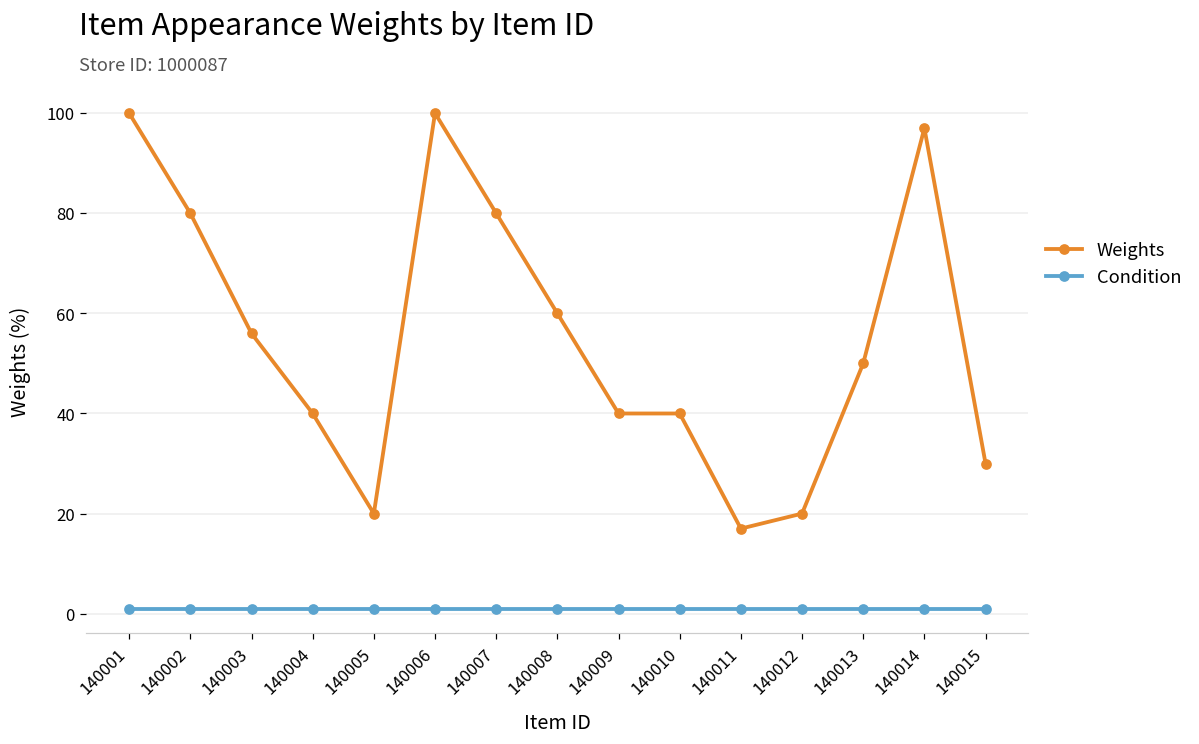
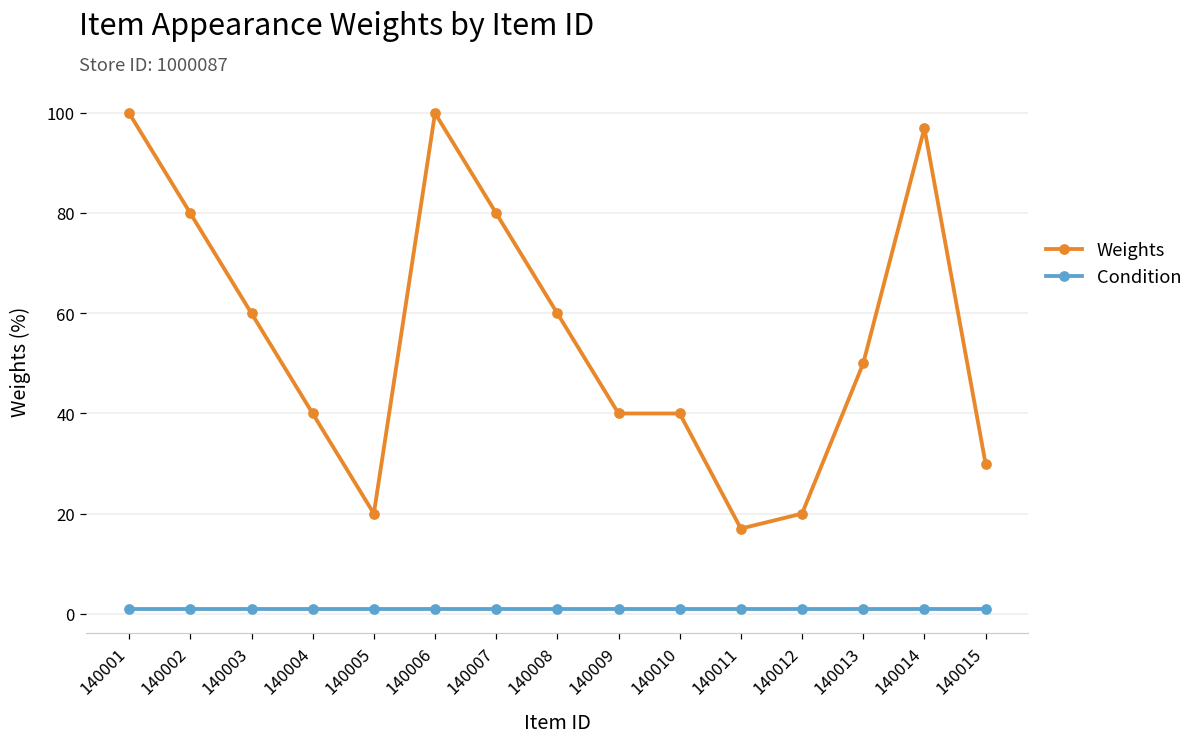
  {
    "Weights": {
      "140001": 100,
      "140002": 80,
-     "140003": 56,
+     "140003": 60,
      "140004": 40,
      "140005": 20,
      "140006": 100,
      "140007": 80,
      "140008": 60,
      "140009": 40,
      "140010": 40,
      "140011": 17,
      "140012": 20,
      "140013": 50,
      "140014": 97,
      "140015": 30
    },
    "Condition": {
      "140001": 1,
      "140002": 1,
      "140003": 1,
      "140004": 1,
      "140005": 1,
      "140006": 1,
      "140007": 1,
      "140008": 1,
      "140009": 1,
      "140010": 1,
      "140011": 1,
      "140012": 1,
      "140013": 1,
      "140014": 1,
      "140015": 1
    }
  }
